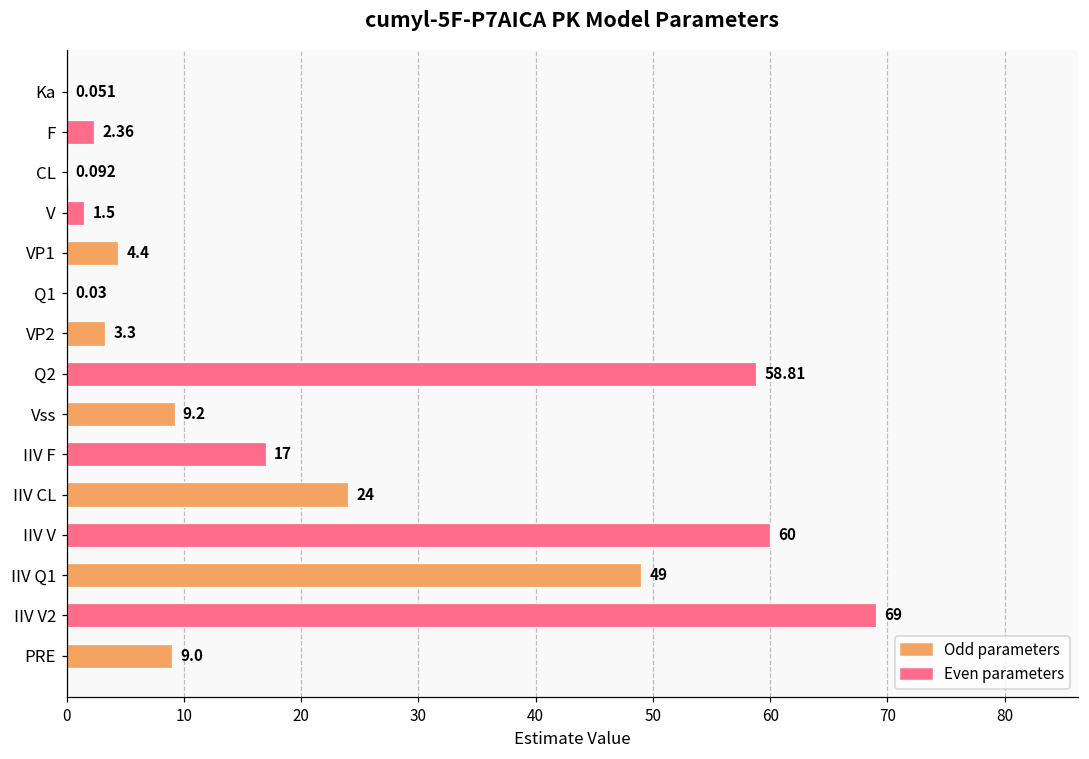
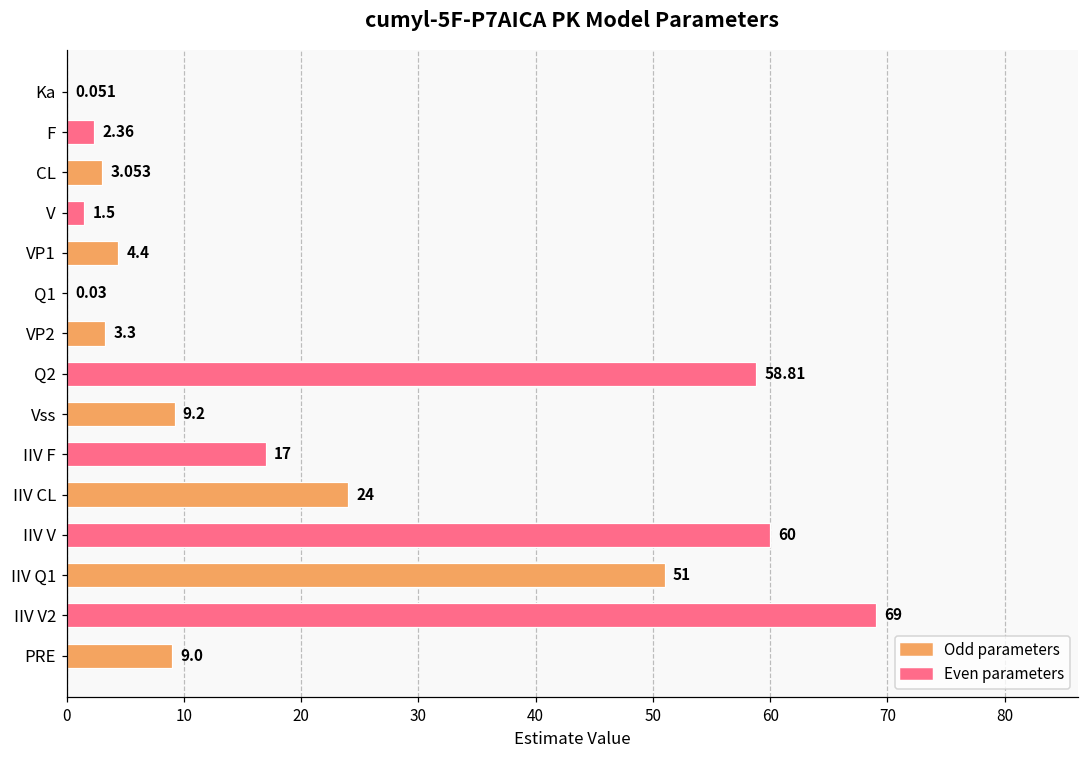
  {
    "Ka": 0.051,
    "F": 2.36,
-   "CL": 0.092,
+   "CL": 3.053,
    "V": 1.5,
    "VP1": 4.4,
    "Q1": 0.03,
    "VP2": 3.3,
    "Q2": 58.81,
    "Vss": 9.2,
    "IIV F": 17,
    "IIV CL": 24,
    "IIV V": 60,
-   "IIV Q1": 49,
+   "IIV Q1": 51,
    "IIV V2": 69,
    "PRE": 9.0
  }
